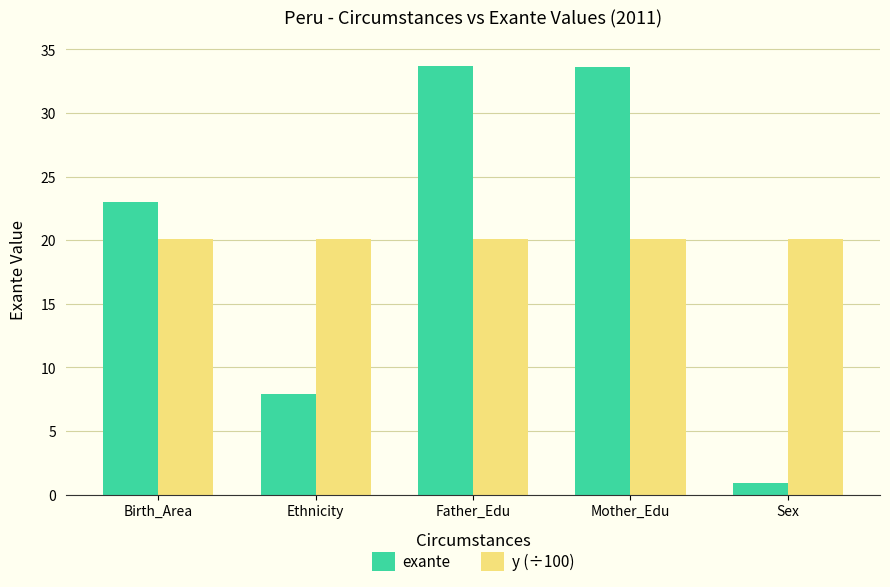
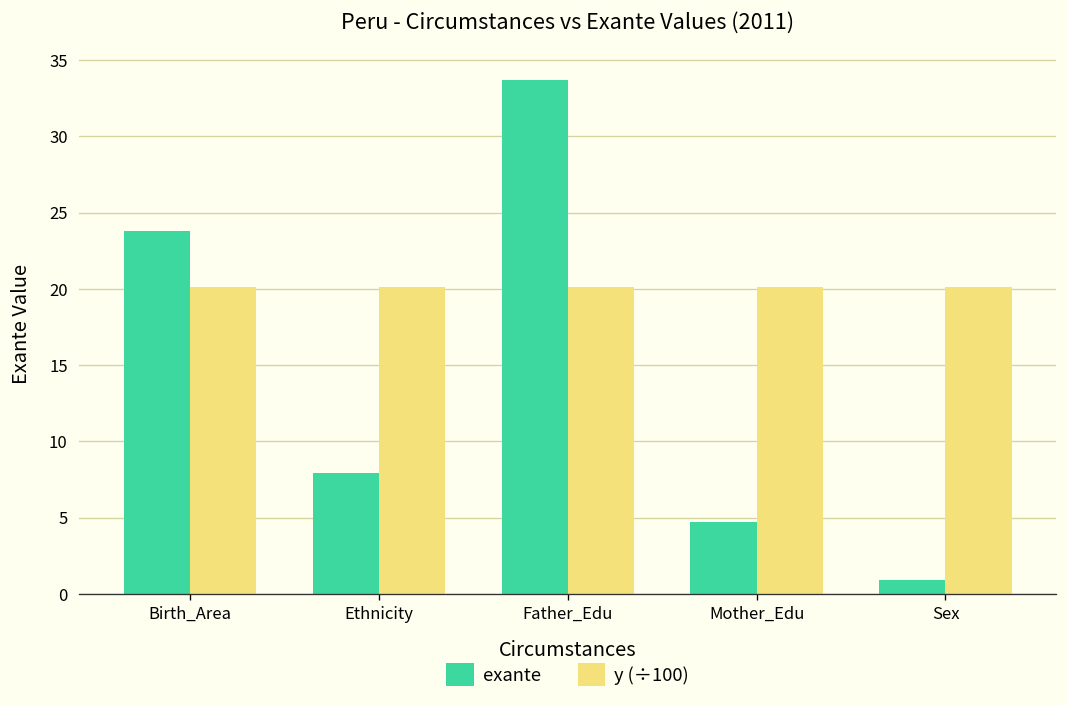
  {
    "exante": {
-     "Birth_Area": 23.0,
+     "Birth_Area": 23.8,
      "Ethnicity": 7.9,
      "Father_Edu": 33.7,
-     "Mother_Edu": 33.6,
+     "Mother_Edu": 4.7,
      "Sex": 0.9
    },
    "y (÷100)": {
      "Birth_Area": 20.1,
      "Ethnicity": 20.1,
      "Father_Edu": 20.1,
      "Mother_Edu": 20.1,
      "Sex": 20.1
    }
  }
